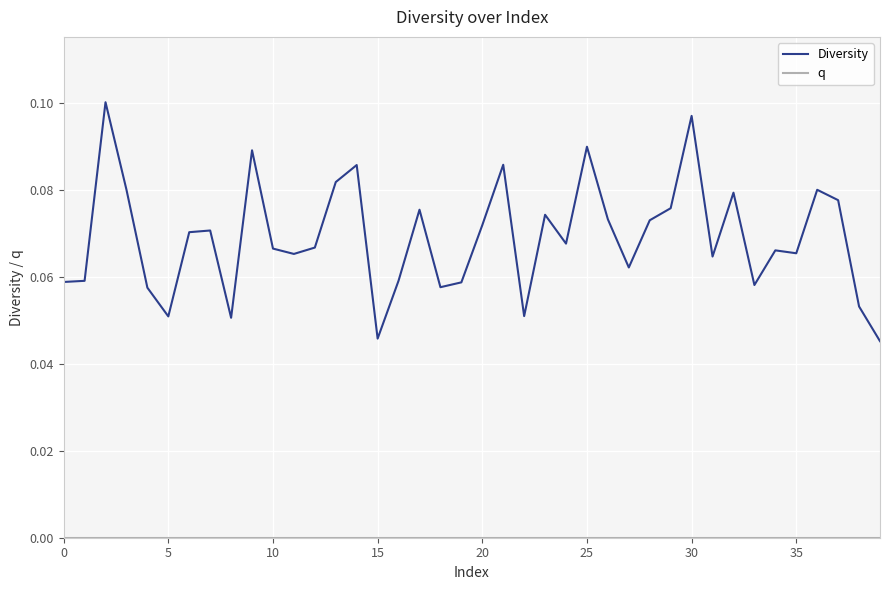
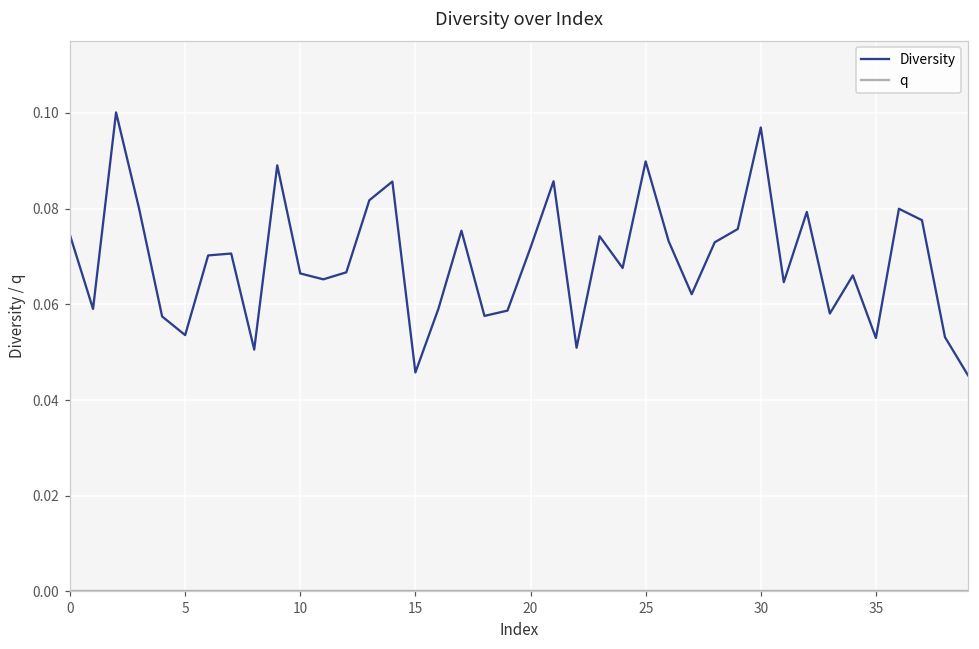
  {
    "Diversity": {
-     "0": 0.059,
-     "5": 0.051,
+     "0": 0.074,
+     "5": 0.054,
      "10": 0.066,
      "15": 0.046,
      "20": 0.072,
      "25": 0.090,
      "30": 0.097,
-     "35": 0.065
+     "35": 0.053
    },
    "q": {
      "0": 0.000,
      "5": 0.000,
      "10": 0.000,
      "15": 0.000,
      "20": 0.000,
      "25": 0.000,
      "30": 0.000,
      "35": 0.000
    }
  }
